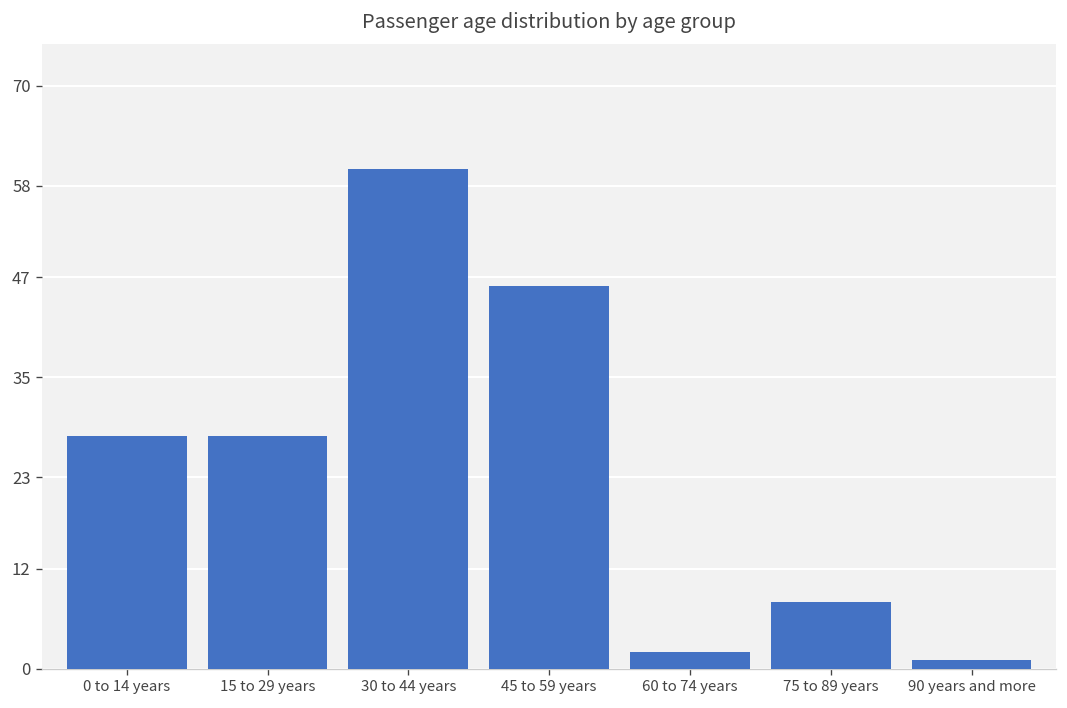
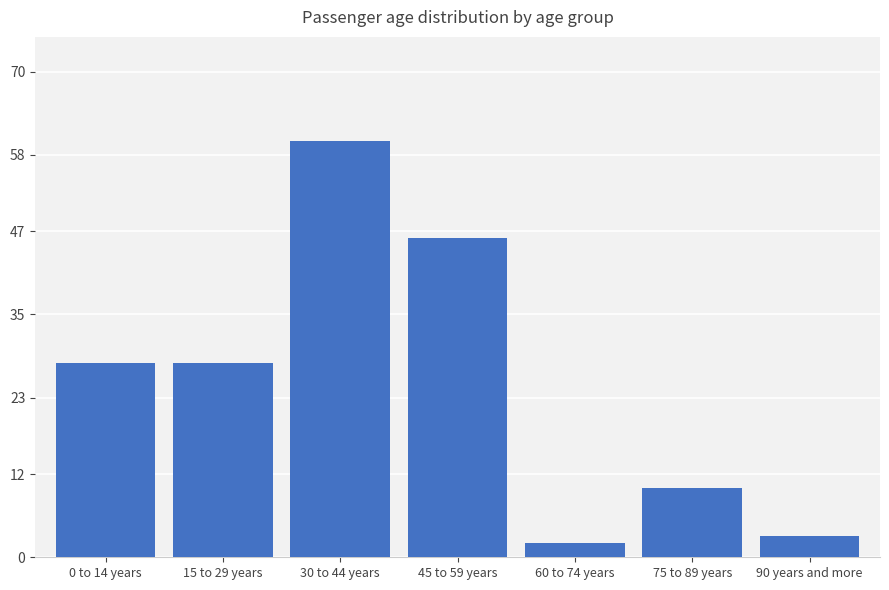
  {
    "0 to 14 years": 28,
    "15 to 29 years": 28,
    "30 to 44 years": 60,
    "45 to 59 years": 46,
    "60 to 74 years": 2,
-   "75 to 89 years": 8,
-   "90 years and more": 1
+   "75 to 89 years": 10,
+   "90 years and more": 3
  }
